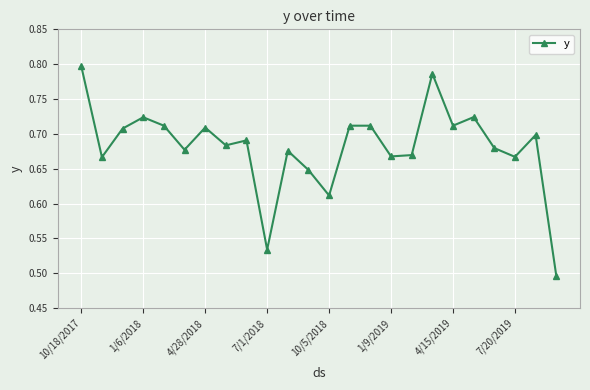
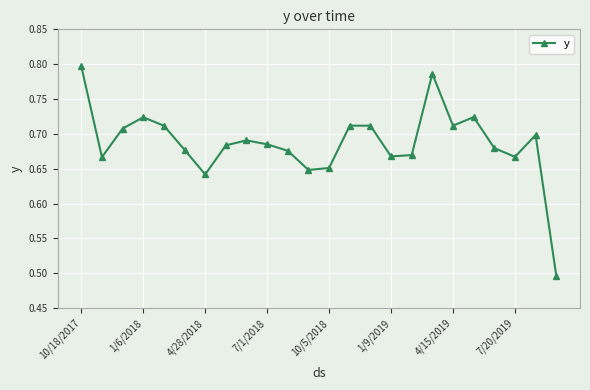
  {
    "10/18/2017": 0.80,
    "1/6/2018": 0.72,
-   "4/28/2018": 0.71,
-   "7/1/2018": 0.53,
-   "10/5/2018": 0.61,
+   "4/28/2018": 0.64,
+   "7/1/2018": 0.69,
+   "10/5/2018": 0.65,
    "1/9/2019": 0.67,
    "4/15/2019": 0.71,
    "7/20/2019": 0.67
  }
